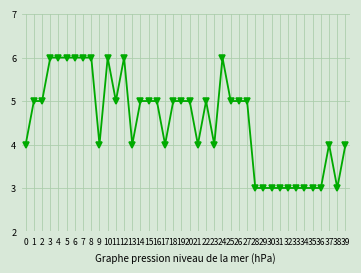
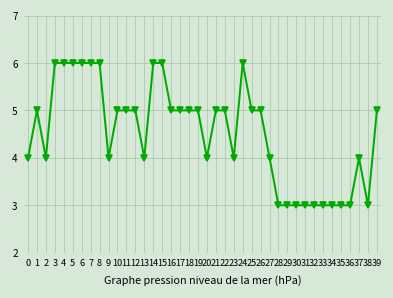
  {
    "0": 4,
    "1": 5,
-   "2": 5,
+   "2": 4,
    "3": 6,
    "4": 6,
    "5": 6,
    "6": 6,
    "7": 6,
    "8": 6,
    "9": 4,
-   "10": 6,
+   "10": 5,
    "11": 5,
-   "12": 6,
+   "12": 5,
    "13": 4,
-   "14": 5,
-   "15": 5,
+   "14": 6,
+   "15": 6,
    "16": 5,
-   "17": 4,
+   "17": 5,
    "18": 5,
    "19": 5,
-   "20": 5,
-   "21": 4,
+   "20": 4,
+   "21": 5,
    "22": 5,
    "23": 4,
    "24": 6,
    "25": 5,
    "26": 5,
-   "27": 5,
+   "27": 4,
    "28": 3,
    "29": 3,
    "30": 3,
    "31": 3,
    "32": 3,
    "33": 3,
    "34": 3,
    "35": 3,
    "36": 3,
    "37": 4,
    "38": 3,
-   "39": 4
+   "39": 5
  }
